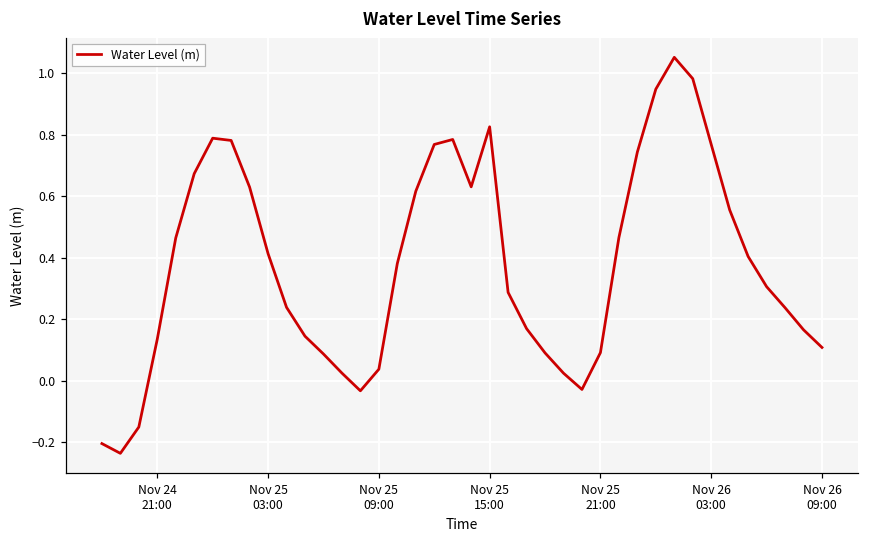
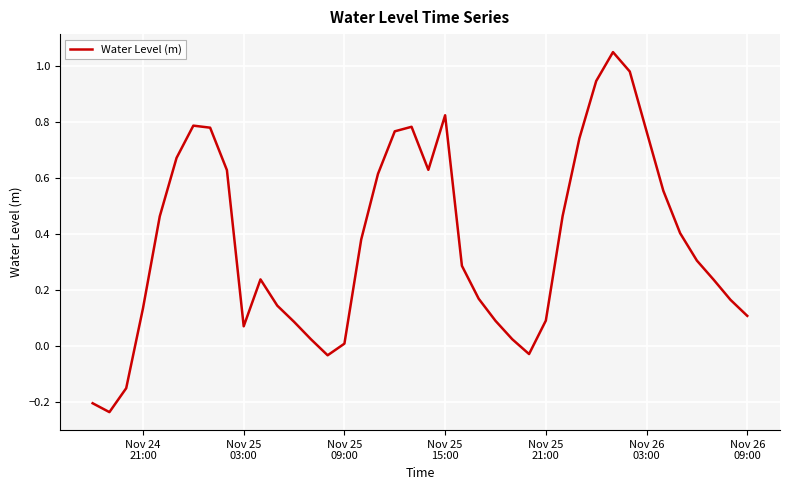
  {
    "Nov 24 21:00": 0.14,
-   "Nov 25 03:00": 0.41,
-   "Nov 25 09:00": 0.04,
+   "Nov 25 03:00": 0.07,
+   "Nov 25 09:00": 0.01,
    "Nov 25 15:00": 0.83,
    "Nov 25 21:00": 0.09,
    "Nov 26 03:00": 0.77,
    "Nov 26 09:00": 0.11
  }
